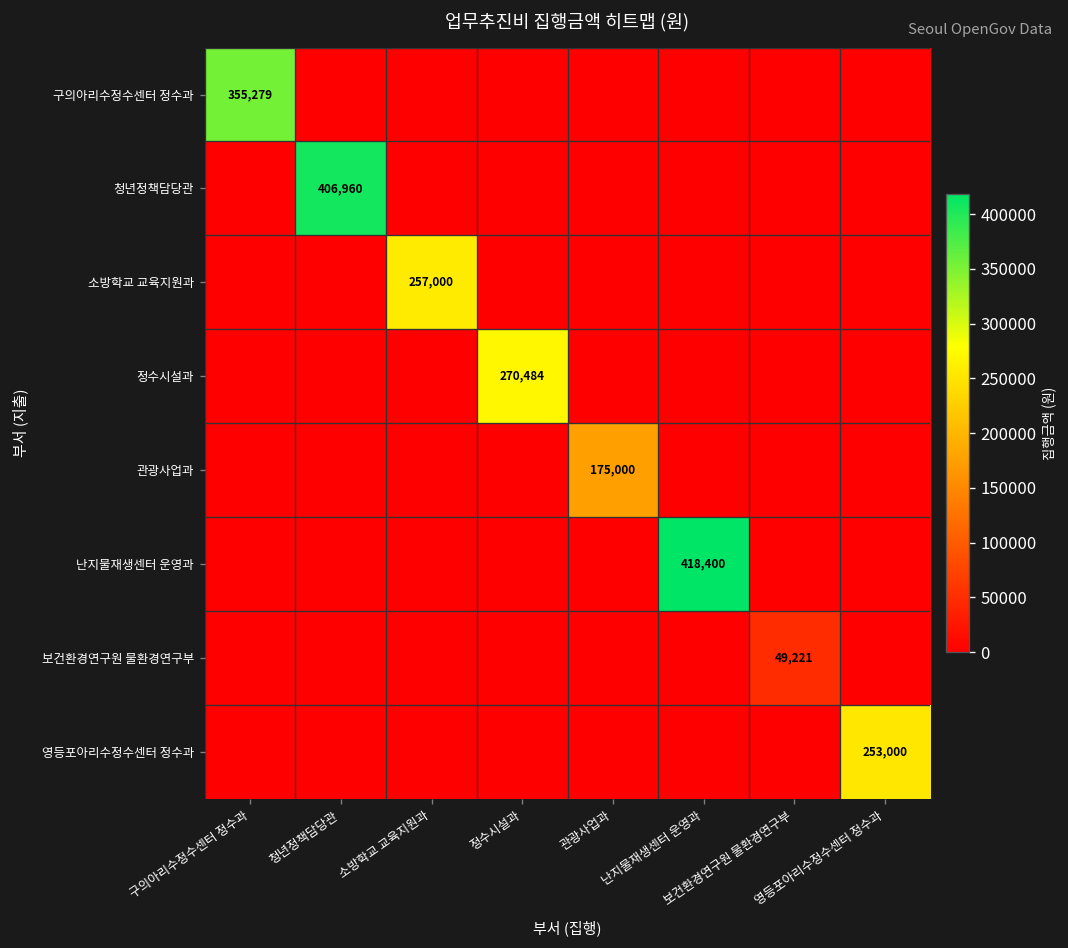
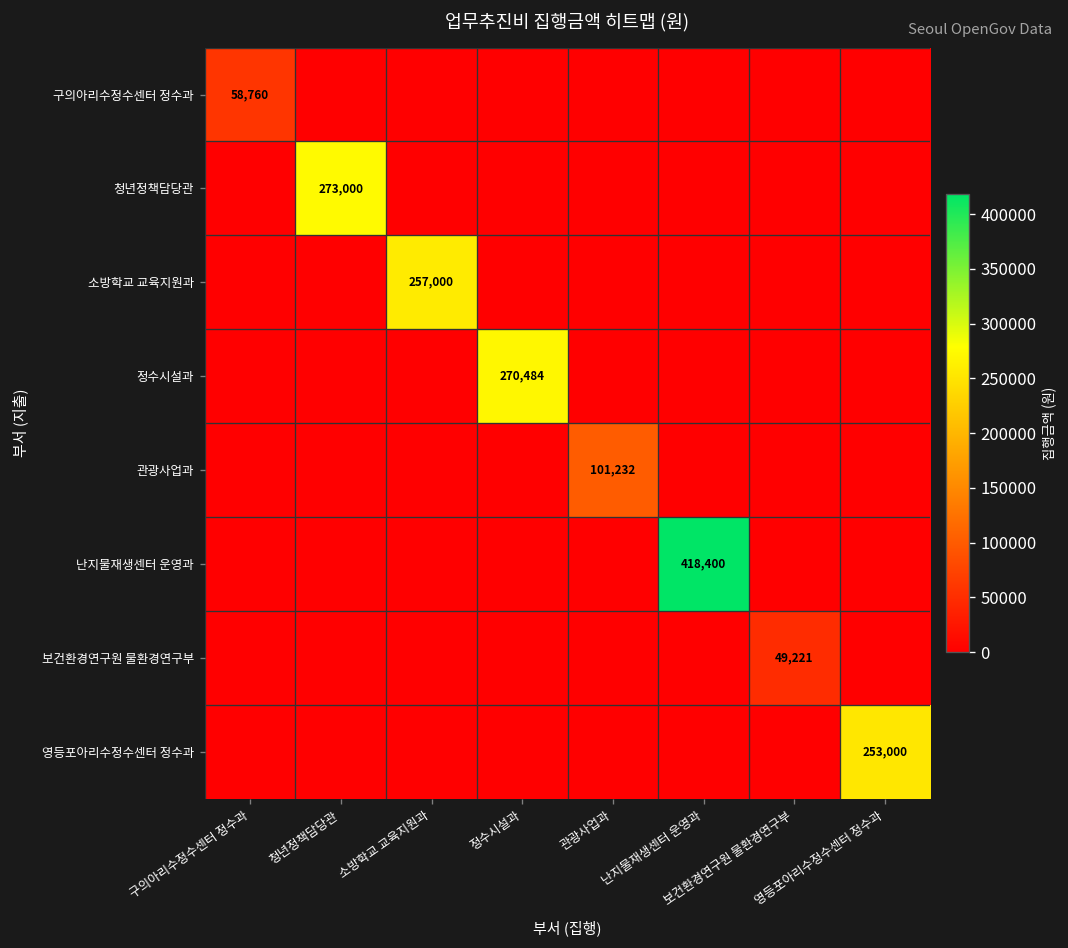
  {
    "구의아리수정수센터 정수과": {
-     "구의아리수정수센터 정수과": "355,279"
+     "구의아리수정수센터 정수과": "58,760"
    },
    "청년정책담당관": {
-     "청년정책담당관": "406,960"
+     "청년정책담당관": "273,000"
    },
    "소방학교 교육지원과": {
      "소방학교 교육지원과": "257,000"
    },
    "정수시설과": {
      "정수시설과": "270,484"
    },
    "관광사업과": {
-     "관광사업과": "175,000"
+     "관광사업과": "101,232"
    },
    "난지물재생센터 운영과": {
      "난지물재생센터 운영과": "418,400"
    },
    "보건환경연구원 물환경연구부": {
      "보건환경연구원 물환경연구부": "49,221"
    },
    "영등포아리수정수센터 정수과": {
      "영등포아리수정수센터 정수과": "253,000"
    }
  }
